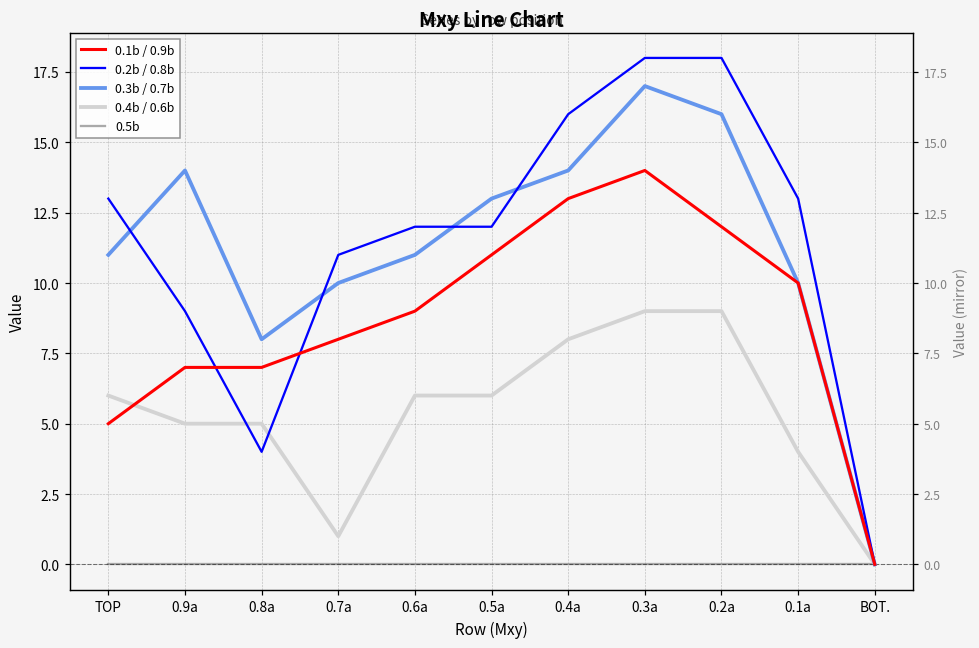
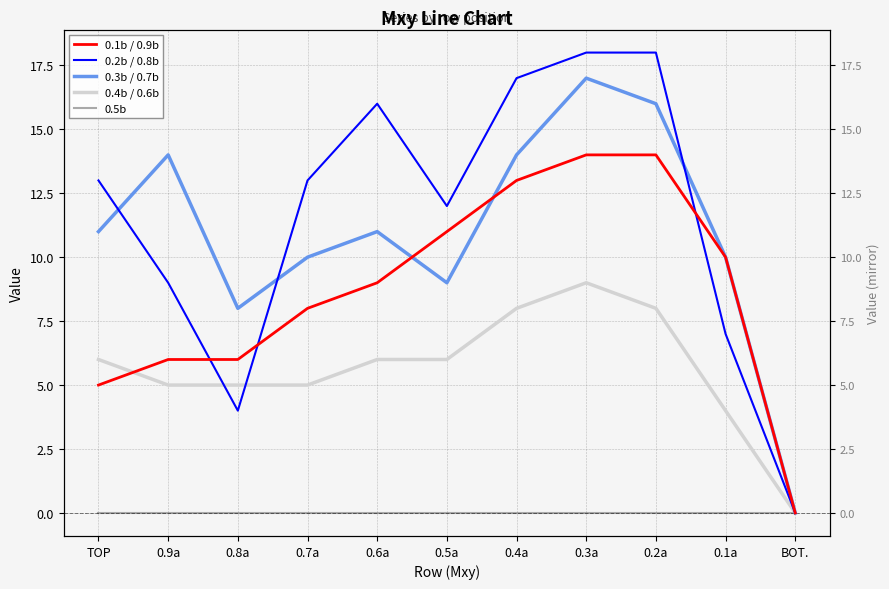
  {
    "0.1b / 0.9b": {
      "TOP": 5,
-     "0.9a": 7,
-     "0.8a": 7,
+     "0.9a": 6,
+     "0.8a": 6,
      "0.7a": 8,
      "0.6a": 9,
      "0.5a": 11,
      "0.4a": 13,
      "0.3a": 14,
-     "0.2a": 12
+     "0.2a": 14
    },
    "0.2b / 0.8b": {
      "TOP": 13,
      "0.9a": 9,
      "0.8a": 4,
-     "0.7a": 11,
-     "0.6a": 12,
+     "0.7a": 13,
+     "0.6a": 16,
      "0.5a": 12,
-     "0.4a": 16,
+     "0.4a": 17,
      "0.3a": 18,
      "0.2a": 18,
-     "0.1a": 13
+     "0.1a": 7
    },
    "0.3b / 0.7b": {
      "TOP": 11,
      "0.9a": 14,
      "0.8a": 8,
      "0.7a": 10,
      "0.6a": 11,
-     "0.5a": 13,
+     "0.5a": 9,
      "0.4a": 14,
      "0.3a": 17,
      "0.2a": 16
    },
    "0.4b / 0.6b": {
      "TOP": 6,
      "0.9a": 5,
      "0.8a": 5,
-     "0.7a": 1,
+     "0.7a": 5,
      "0.6a": 6,
      "0.5a": 6,
      "0.4a": 8,
      "0.3a": 9,
-     "0.2a": 9,
+     "0.2a": 8,
      "0.1a": 4
    },
    "0.5b": {
      "TOP": 0,
      "0.9a": 0,
      "0.8a": 0,
      "0.7a": 0,
      "0.6a": 0,
      "0.5a": 0,
      "0.4a": 0,
      "0.3a": 0,
      "0.2a": 0,
      "0.1a": 0
    }
  }
